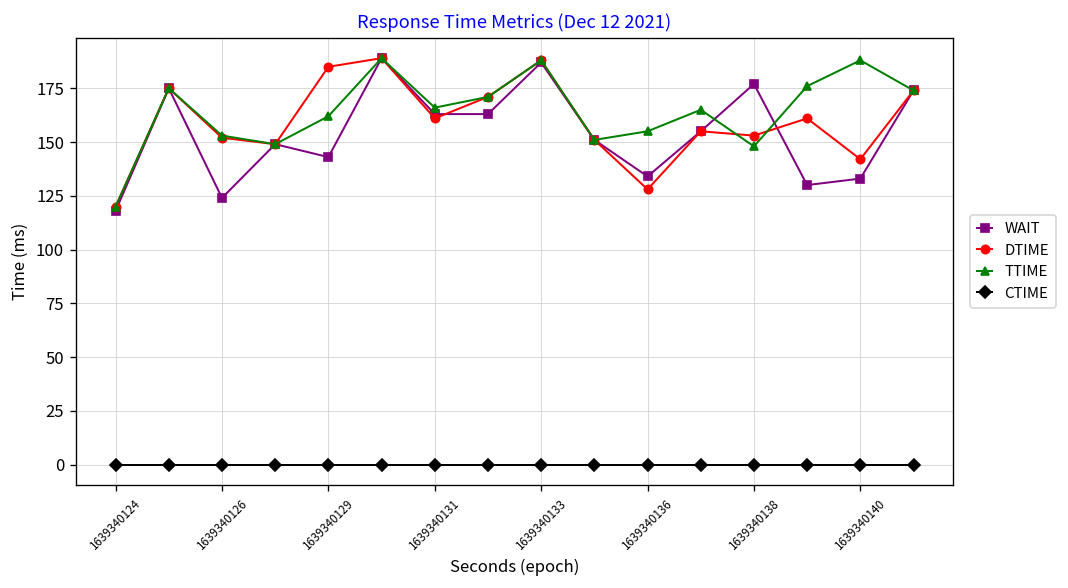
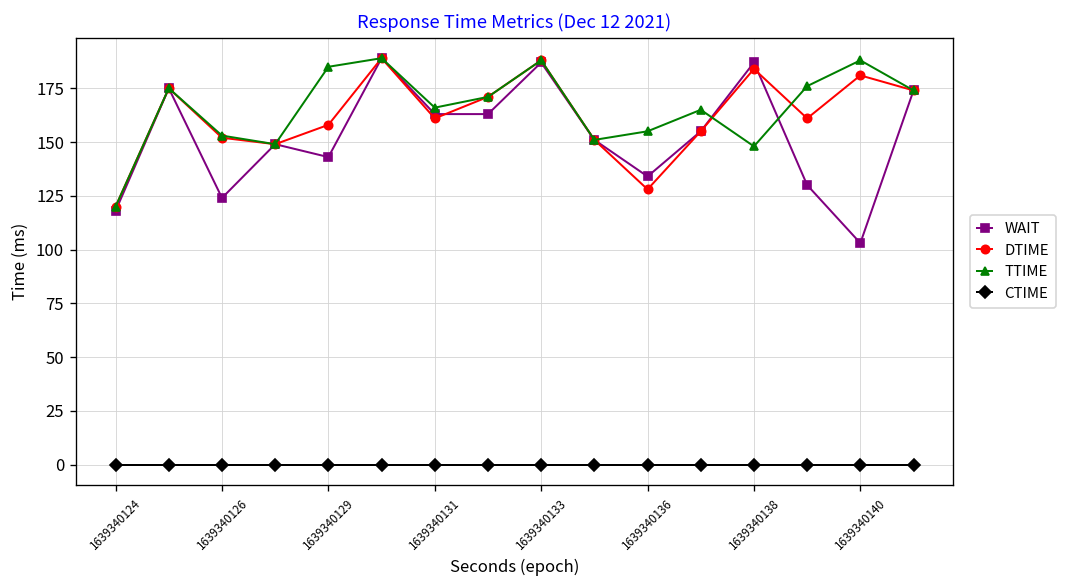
  {
    "WAIT": {
      "1639340124": 118,
      "1639340126": 124,
      "1639340129": 143,
      "1639340131": 163,
      "1639340136": 134,
-     "1639340138": 177,
-     "1639340140": 133
+     "1639340138": 187,
+     "1639340140": 103
    },
    "DTIME": {
-     "1639340129": 185,
+     "1639340129": 158,
      "1639340131": 161,
      "1639340136": 128,
-     "1639340138": 153,
-     "1639340140": 142
+     "1639340138": 184,
+     "1639340140": 181
    },
    "TTIME": {
-     "1639340129": 162,
+     "1639340129": 185,
      "1639340131": 166,
      "1639340136": 155,
      "1639340138": 148,
      "1639340140": 188
    },
    "CTIME": {
      "1639340124": 0,
      "1639340126": 0,
      "1639340129": 0,
      "1639340131": 0,
      "1639340133": 0,
      "1639340136": 0,
      "1639340138": 0,
      "1639340140": 0
    }
  }
